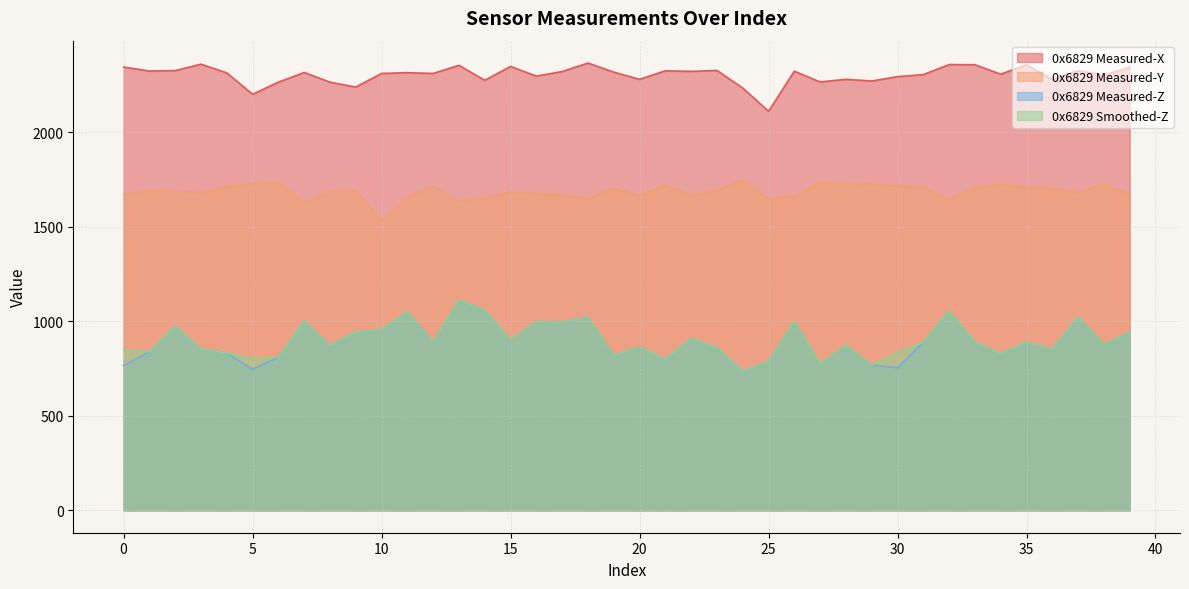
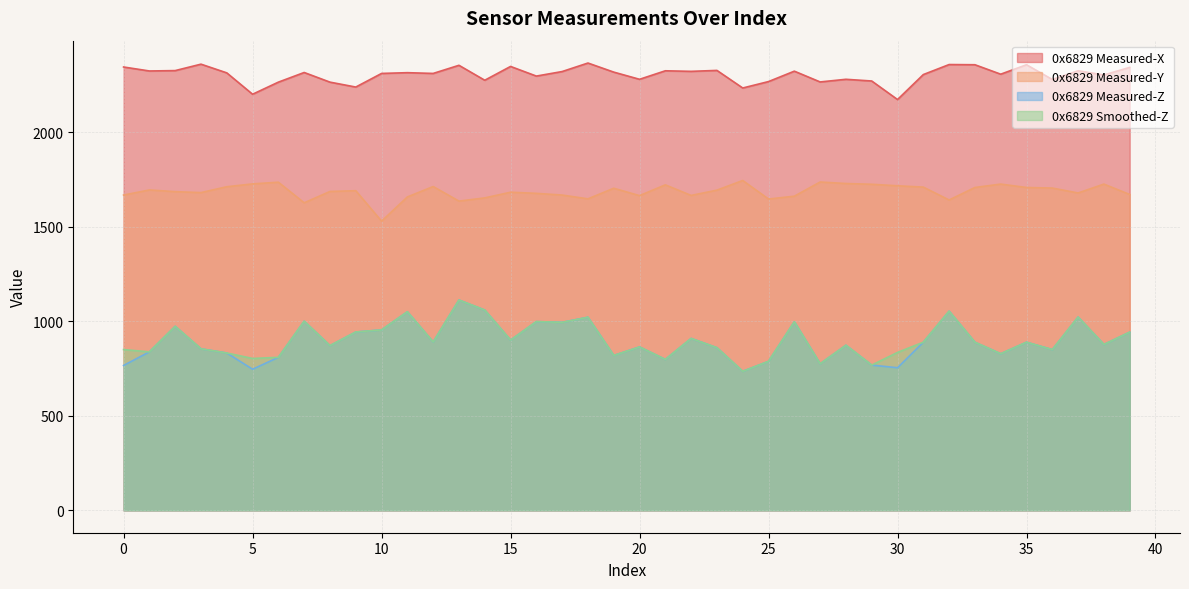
  {
    "0x6829 Measured-X": {
      "0": 2340,
      "5": 2200,
      "10": 2310,
      "15": 2350,
      "20": 2280,
-     "25": 2110,
-     "30": 2290
+     "25": 2270,
+     "30": 2170
    },
    "0x6829 Measured-Y": {
      "0": 1670,
      "5": 1730,
      "10": 1530,
      "15": 1680,
      "20": 1660,
      "25": 1650,
      "30": 1720,
      "35": 1710
    },
    "0x6829 Measured-Z": {
      "0": 770,
      "5": 750,
      "30": 750
    },
    "0x6829 Smoothed-Z": {
      "0": 850,
      "5": 800,
      "30": 840
    }
  }
